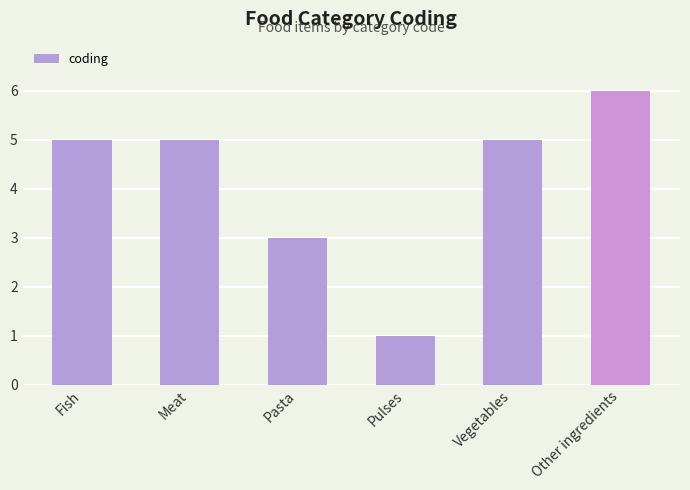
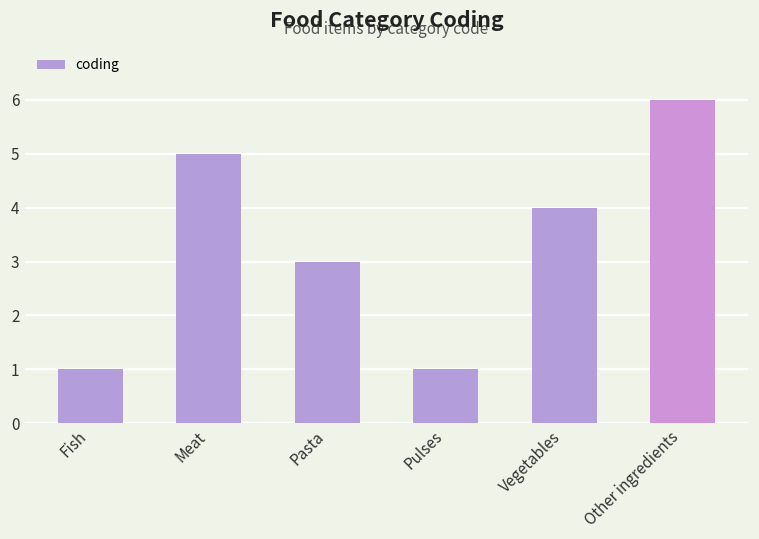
  {
-   "Fish": 5,
+   "Fish": 1,
    "Meat": 5,
    "Pasta": 3,
    "Pulses": 1,
-   "Vegetables": 5,
+   "Vegetables": 4,
    "Other ingredients": 6
  }
